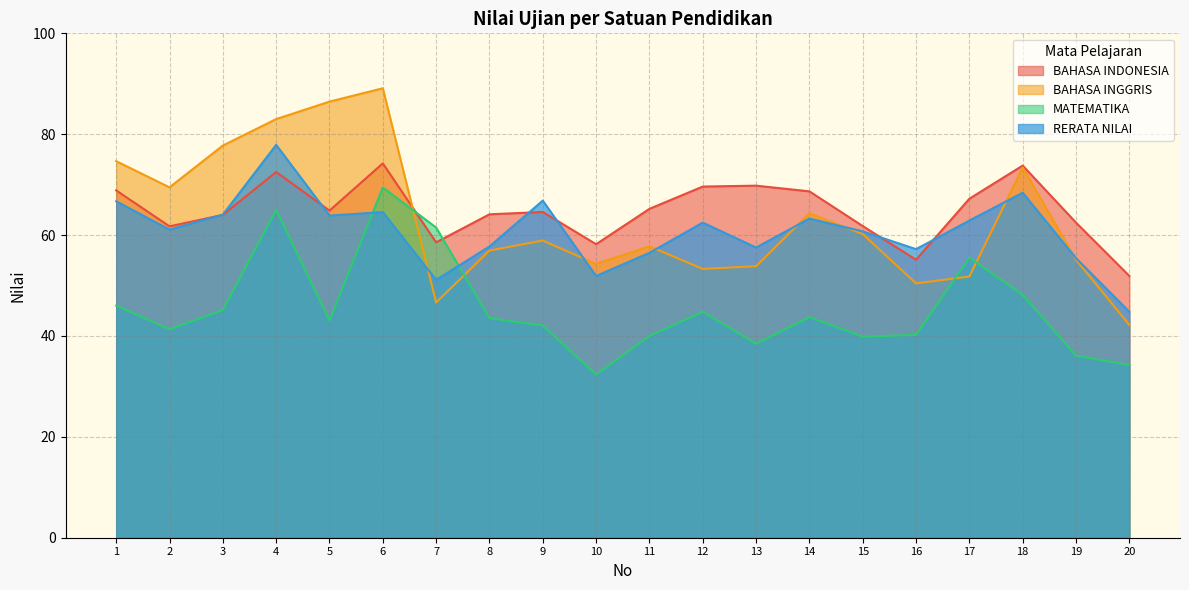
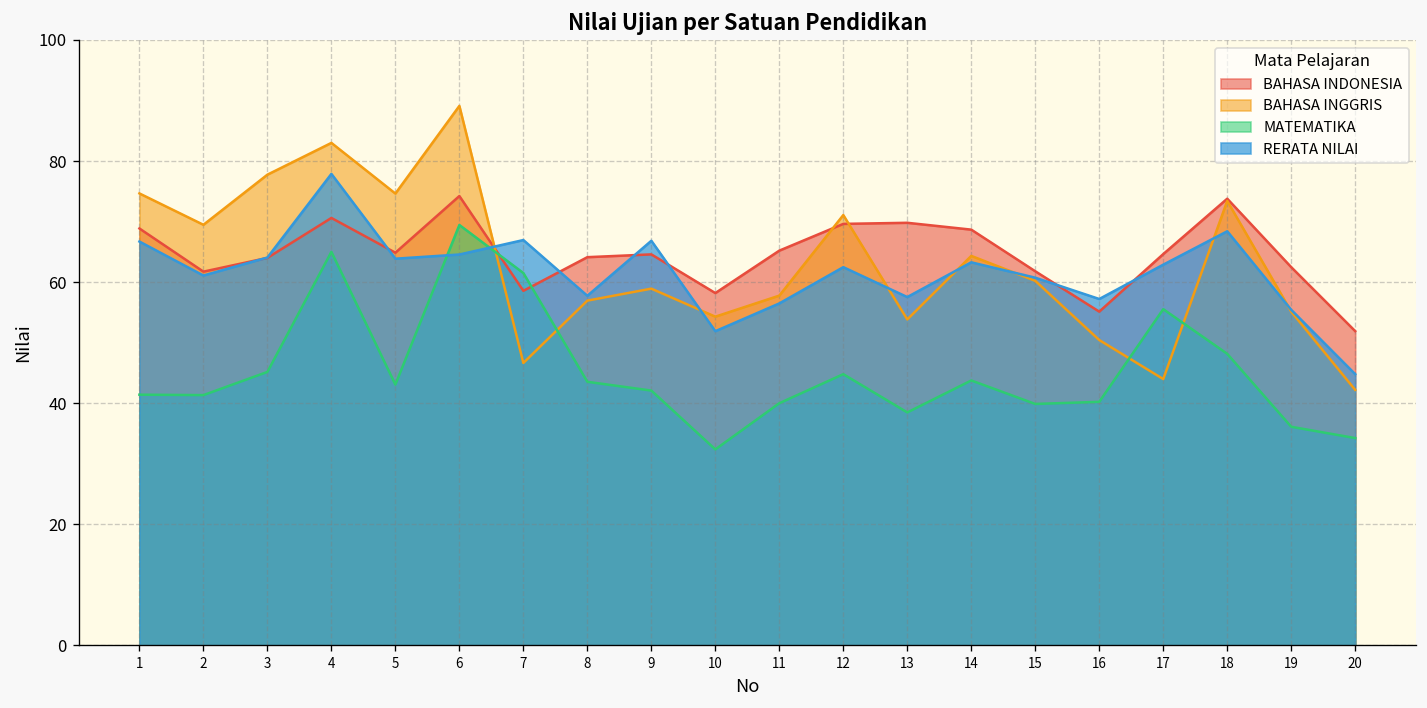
  {
    "BAHASA INDONESIA": {
      "1": 69,
      "2": 62,
-     "4": 73,
+     "4": 71,
      "5": 65,
      "6": 74,
      "7": 59,
      "8": 64,
      "9": 65,
      "10": 58,
      "11": 65,
      "12": 70,
      "13": 70,
      "14": 69,
      "15": 62,
      "16": 55,
-     "17": 67,
+     "17": 65,
      "19": 62,
      "20": 52
    },
    "BAHASA INGGRIS": {
      "1": 75,
      "2": 69,
      "3": 78,
      "4": 83,
-     "5": 86,
+     "5": 75,
      "6": 89,
      "7": 47,
      "8": 57,
      "9": 59,
      "10": 54,
      "11": 58,
-     "12": 53,
+     "12": 71,
      "13": 54,
      "14": 64,
      "15": 60,
      "16": 50,
-     "17": 52,
+     "17": 44,
      "20": 42
    },
    "MATEMATIKA": {
-     "1": 46,
+     "1": 41,
      "2": 41,
      "3": 45,
      "4": 65,
      "5": 43,
      "6": 69,
      "7": 62,
      "8": 44,
      "9": 42,
      "10": 32,
      "11": 40,
      "12": 45,
      "13": 38,
      "14": 44,
      "15": 40,
      "16": 40,
      "17": 56,
      "18": 48,
      "19": 36,
      "20": 34
    },
    "RERATA NILAI": {
      "1": 67,
      "2": 61,
      "4": 78,
      "5": 64,
      "6": 65,
-     "7": 51,
+     "7": 67,
      "8": 58,
      "9": 67,
      "10": 52,
      "11": 56,
      "12": 62,
      "13": 58,
      "14": 63,
      "15": 61,
      "16": 57,
      "17": 63,
      "18": 68,
      "20": 45
    }
  }
